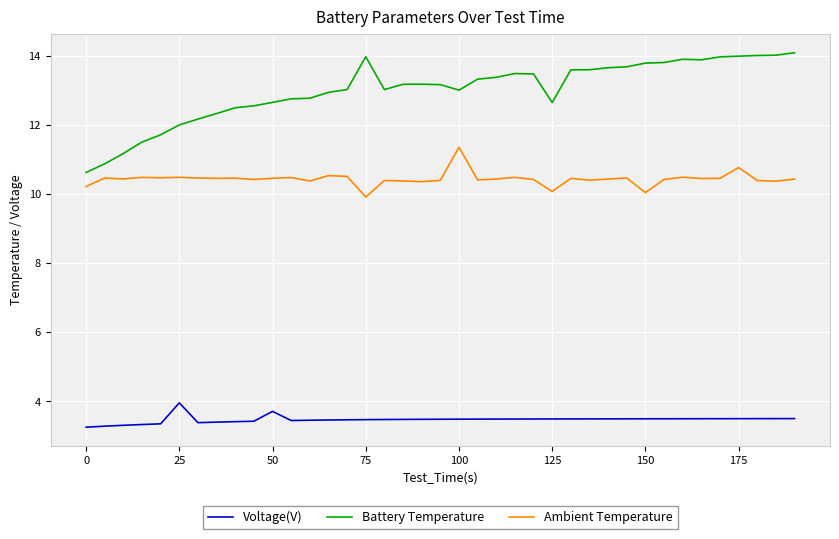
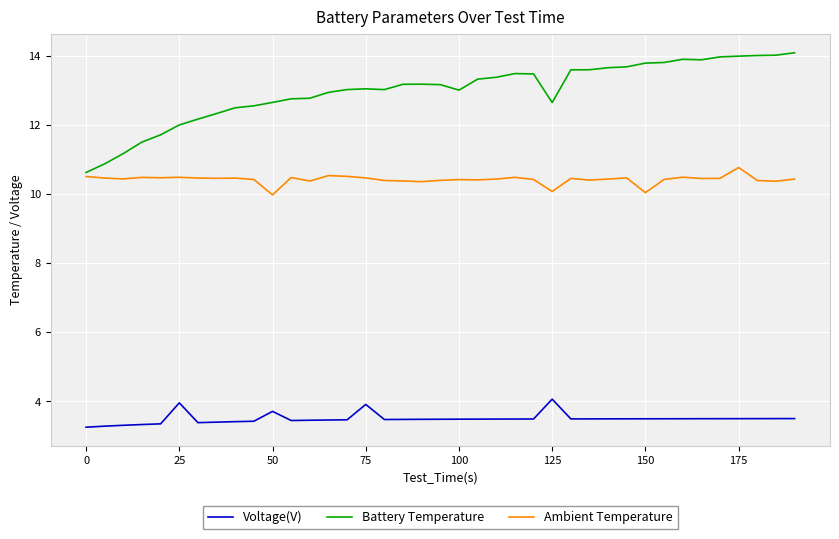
  {
    "Voltage(V)": {
      "0": 3.3,
      "25": 4.0,
      "50": 3.7,
-     "75": 3.5,
+     "75": 3.9,
      "100": 3.5,
-     "125": 3.5,
+     "125": 4.1,
      "150": 3.5,
      "175": 3.5
    },
    "Battery Temperature": {
      "0": 10.6,
      "25": 12.0,
      "50": 12.7,
-     "75": 14.0,
+     "75": 13.0,
      "100": 13.0,
      "125": 12.7,
      "150": 13.8,
      "175": 14.0
    },
    "Ambient Temperature": {
-     "0": 10.2,
+     "0": 10.5,
      "25": 10.5,
-     "50": 10.5,
-     "75": 9.9,
-     "100": 11.4,
+     "50": 10.0,
+     "75": 10.5,
+     "100": 10.4,
      "125": 10.1,
      "150": 10.0,
      "175": 10.8
    }
  }
